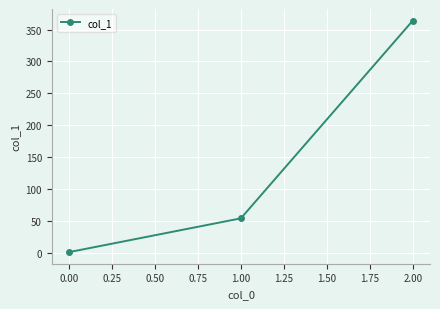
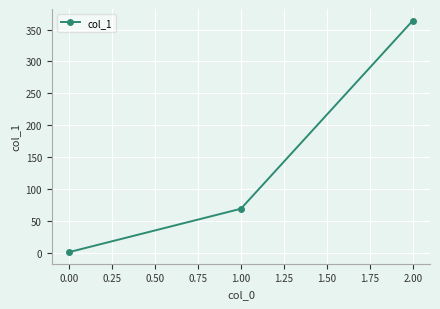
  {
    "0.00": 0,
-   "1.00": 50,
+   "1.00": 70,
    "2.00": 360
  }
